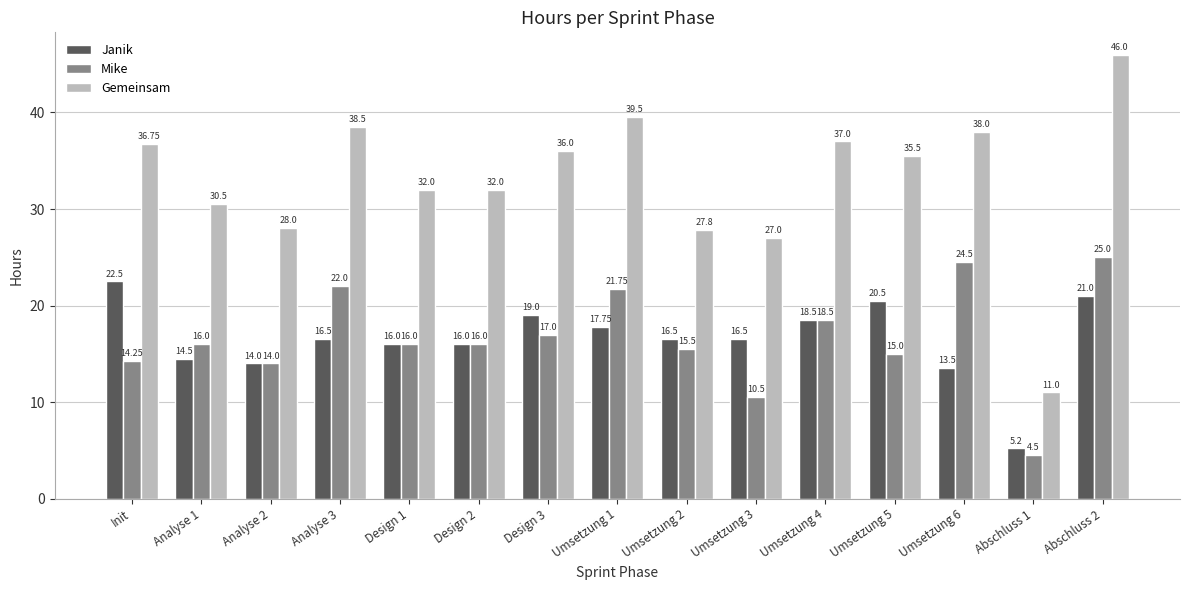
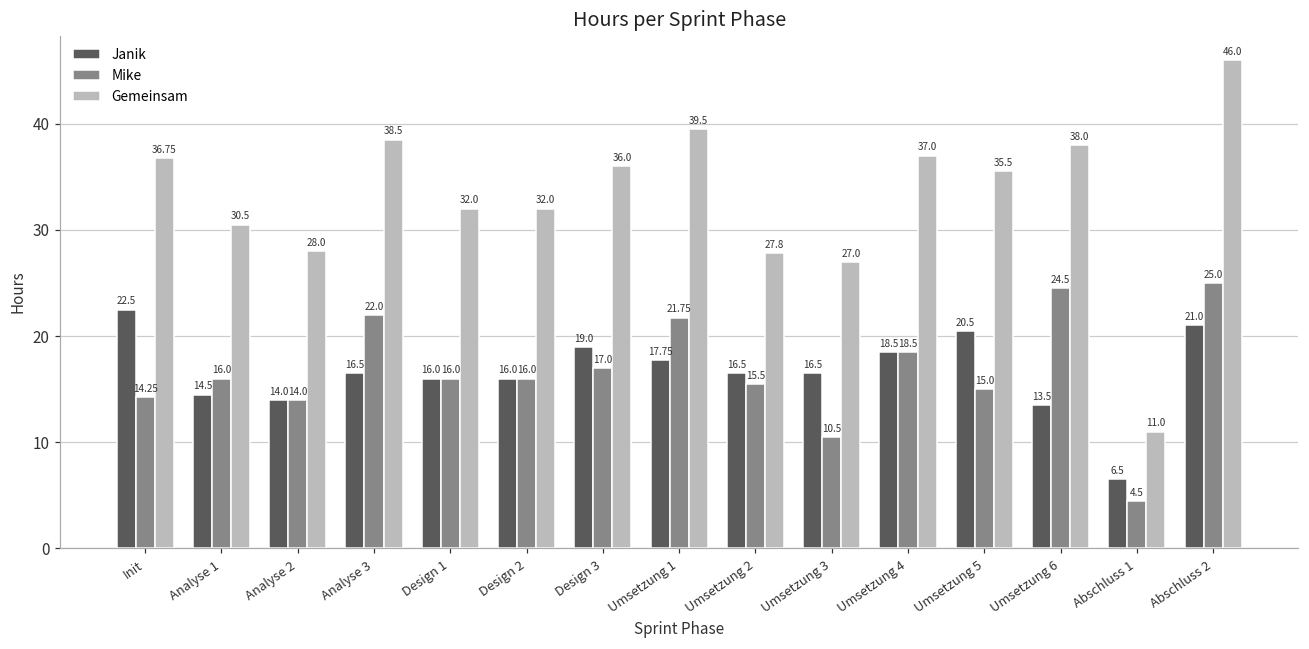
  {
    "Janik": {
      "Init": 22.5,
      "Analyse 1": 14.5,
      "Analyse 2": 14.0,
      "Analyse 3": 16.5,
      "Design 1": 16.0,
      "Design 2": 16.0,
      "Design 3": 19.0,
      "Umsetzung 1": 17.75,
      "Umsetzung 2": 16.5,
      "Umsetzung 3": 16.5,
      "Umsetzung 4": 18.5,
      "Umsetzung 5": 20.5,
      "Umsetzung 6": 13.5,
-     "Abschluss 1": 5.2,
+     "Abschluss 1": 6.5,
      "Abschluss 2": 21.0
    },
    "Mike": {
      "Init": 14.25,
      "Analyse 1": 16.0,
      "Analyse 2": 14.0,
      "Analyse 3": 22.0,
      "Design 1": 16.0,
      "Design 2": 16.0,
      "Design 3": 17.0,
      "Umsetzung 1": 21.75,
      "Umsetzung 2": 15.5,
      "Umsetzung 3": 10.5,
      "Umsetzung 4": 18.5,
      "Umsetzung 5": 15.0,
      "Umsetzung 6": 24.5,
      "Abschluss 1": 4.5,
      "Abschluss 2": 25.0
    },
    "Gemeinsam": {
      "Init": 36.75,
      "Analyse 1": 30.5,
      "Analyse 2": 28.0,
      "Analyse 3": 38.5,
      "Design 1": 32.0,
      "Design 2": 32.0,
      "Design 3": 36.0,
      "Umsetzung 1": 39.5,
      "Umsetzung 2": 27.8,
      "Umsetzung 3": 27.0,
      "Umsetzung 4": 37.0,
      "Umsetzung 5": 35.5,
      "Umsetzung 6": 38.0,
      "Abschluss 1": 11.0,
      "Abschluss 2": 46.0
    }
  }
